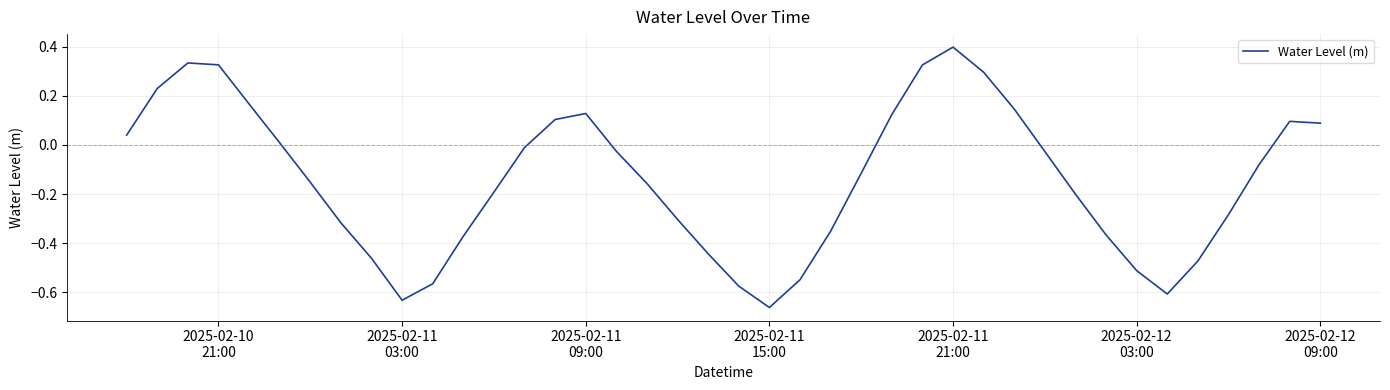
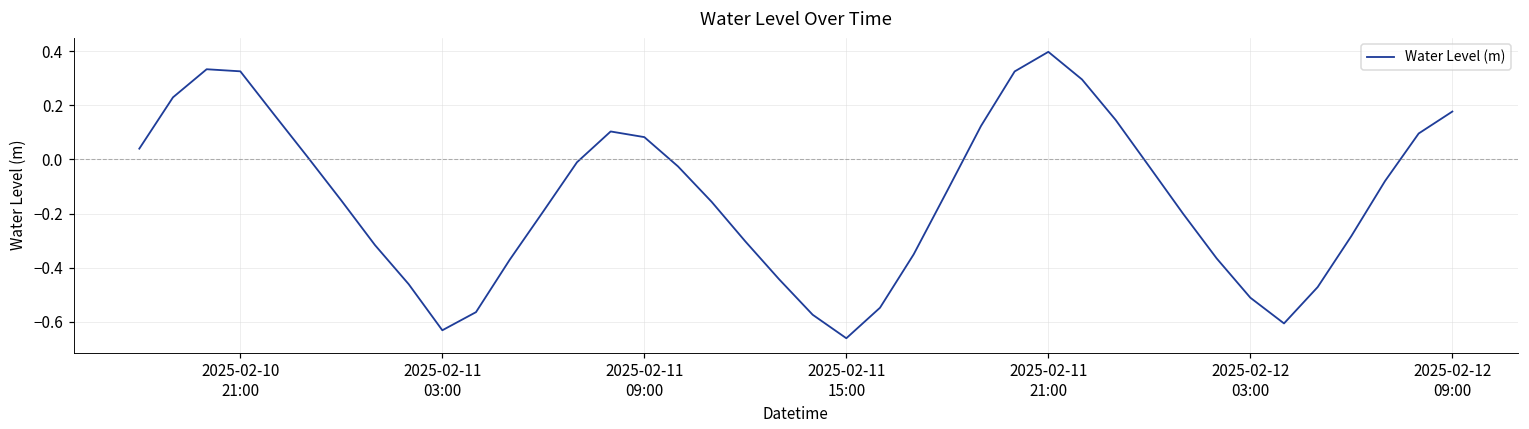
  {
    "2025-02-10 21:00": 0.33,
    "2025-02-11 03:00": -0.63,
-   "2025-02-11 09:00": 0.13,
+   "2025-02-11 09:00": 0.08,
    "2025-02-11 15:00": -0.66,
    "2025-02-11 21:00": 0.40,
    "2025-02-12 03:00": -0.51,
-   "2025-02-12 09:00": 0.09
+   "2025-02-12 09:00": 0.18
  }
